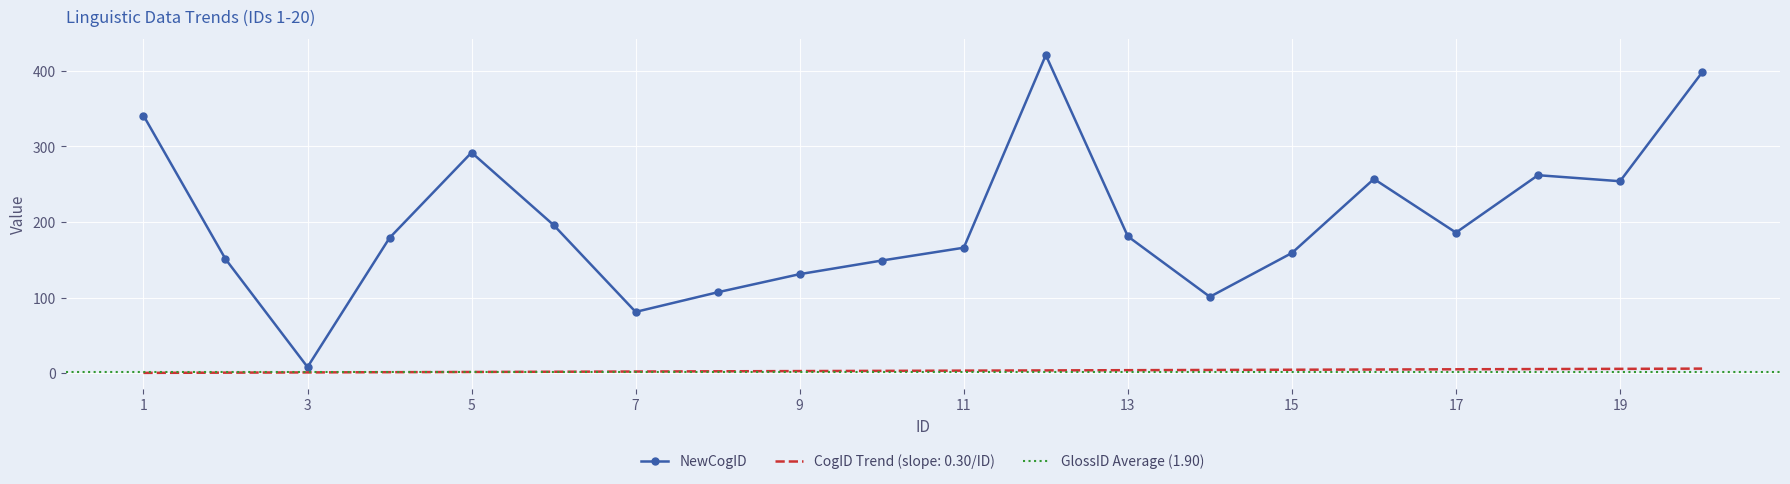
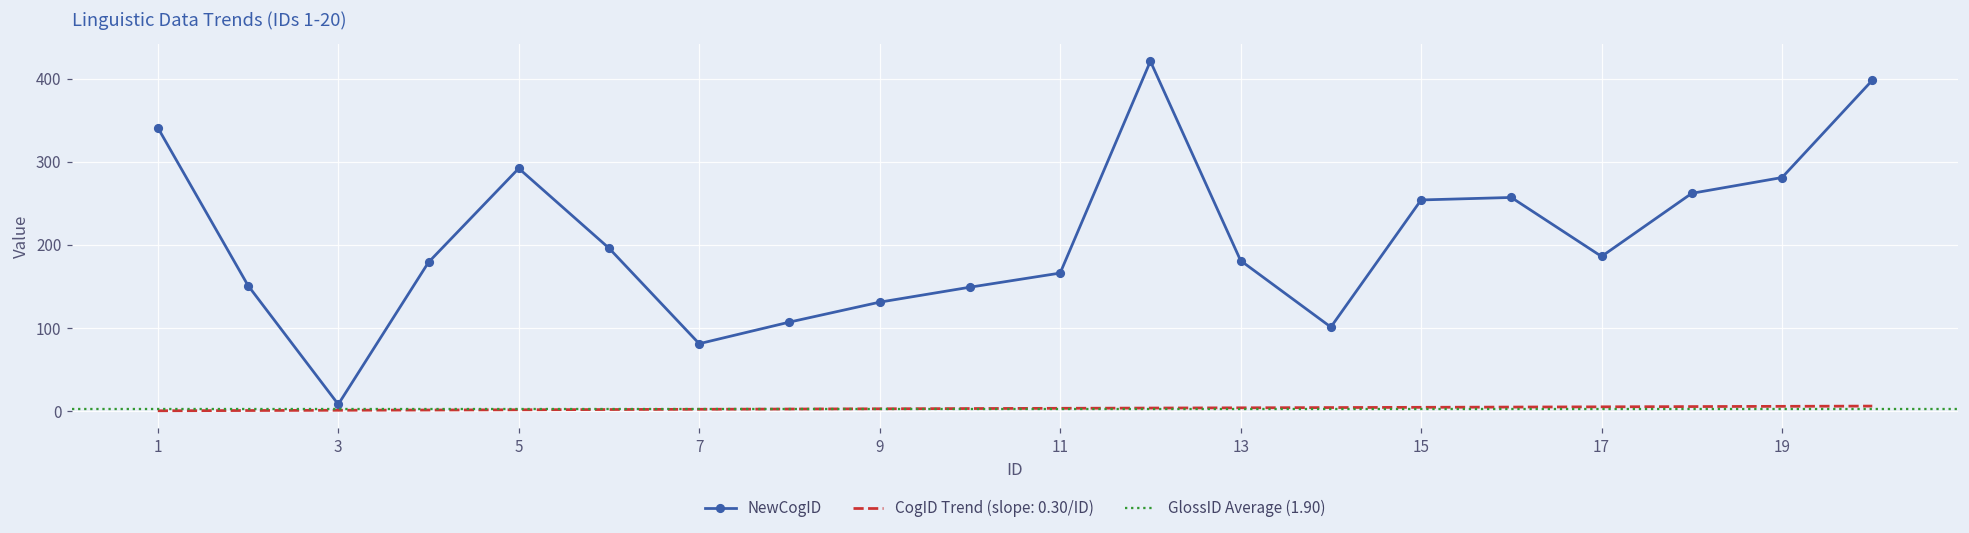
  {
    "NewCogID": {
      "1": 340,
      "3": 10,
      "5": 290,
      "7": 80,
      "9": 130,
      "11": 170,
      "13": 180,
-     "15": 160,
+     "15": 250,
      "17": 190,
-     "19": 250
+     "19": 280
    },
    "CogID Trend (slope: 0.30/ID)": {
      "1": 0,
      "3": 0,
      "5": 0,
      "7": 0,
      "9": 0,
      "11": 0,
      "13": 0,
      "15": 0,
      "17": 10,
      "19": 10
    }
  }
